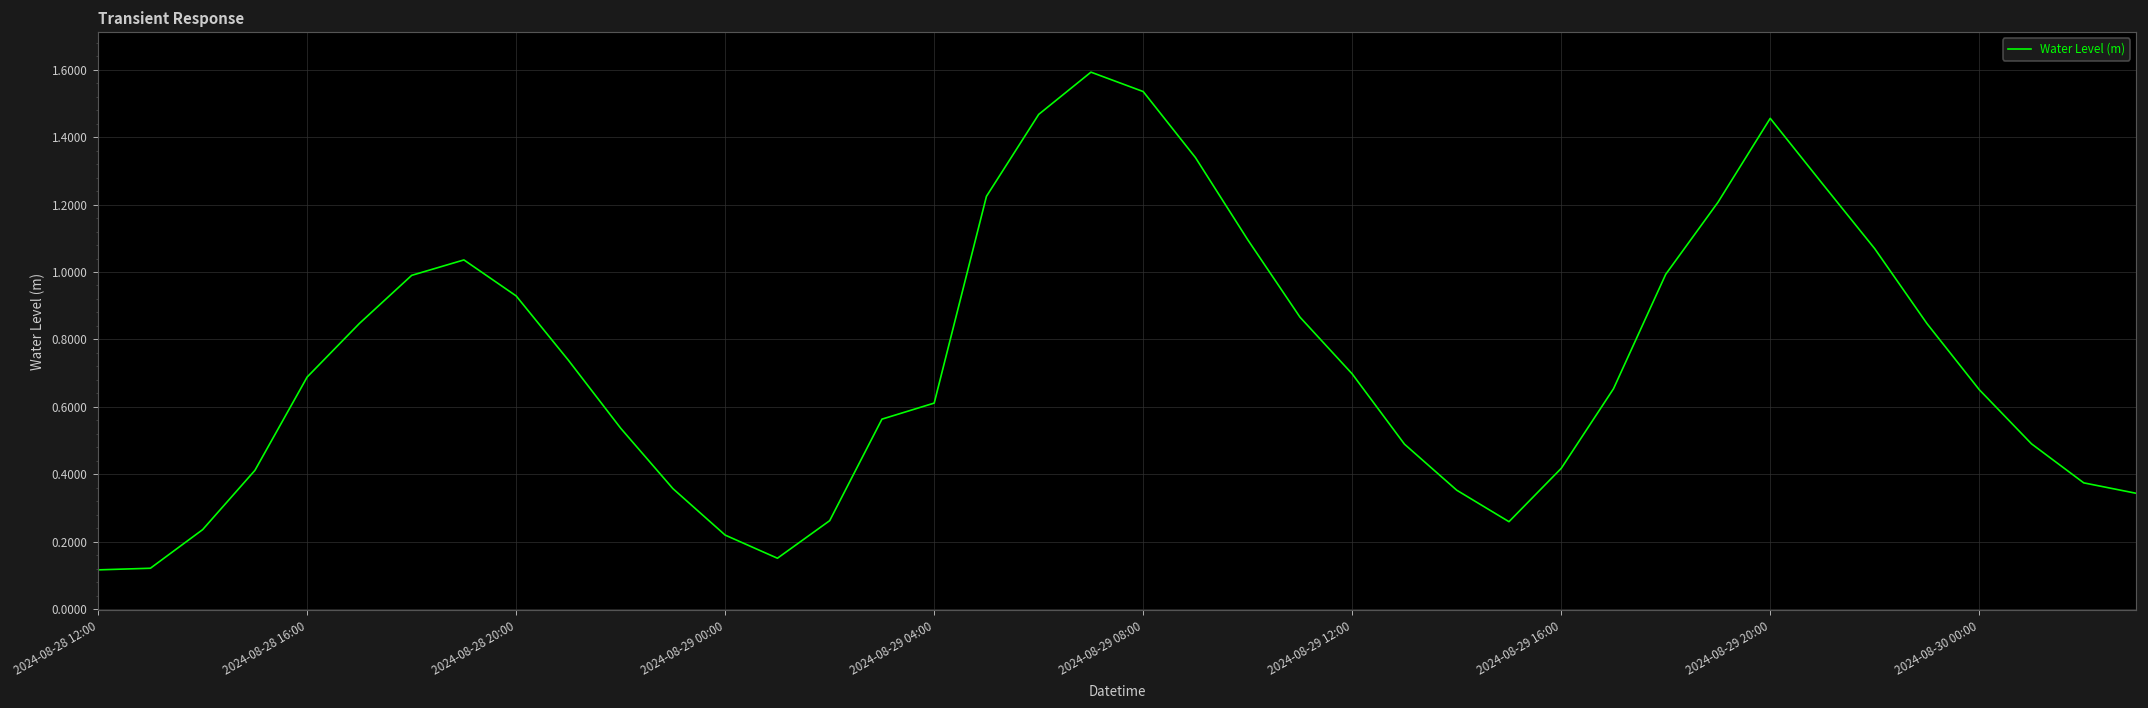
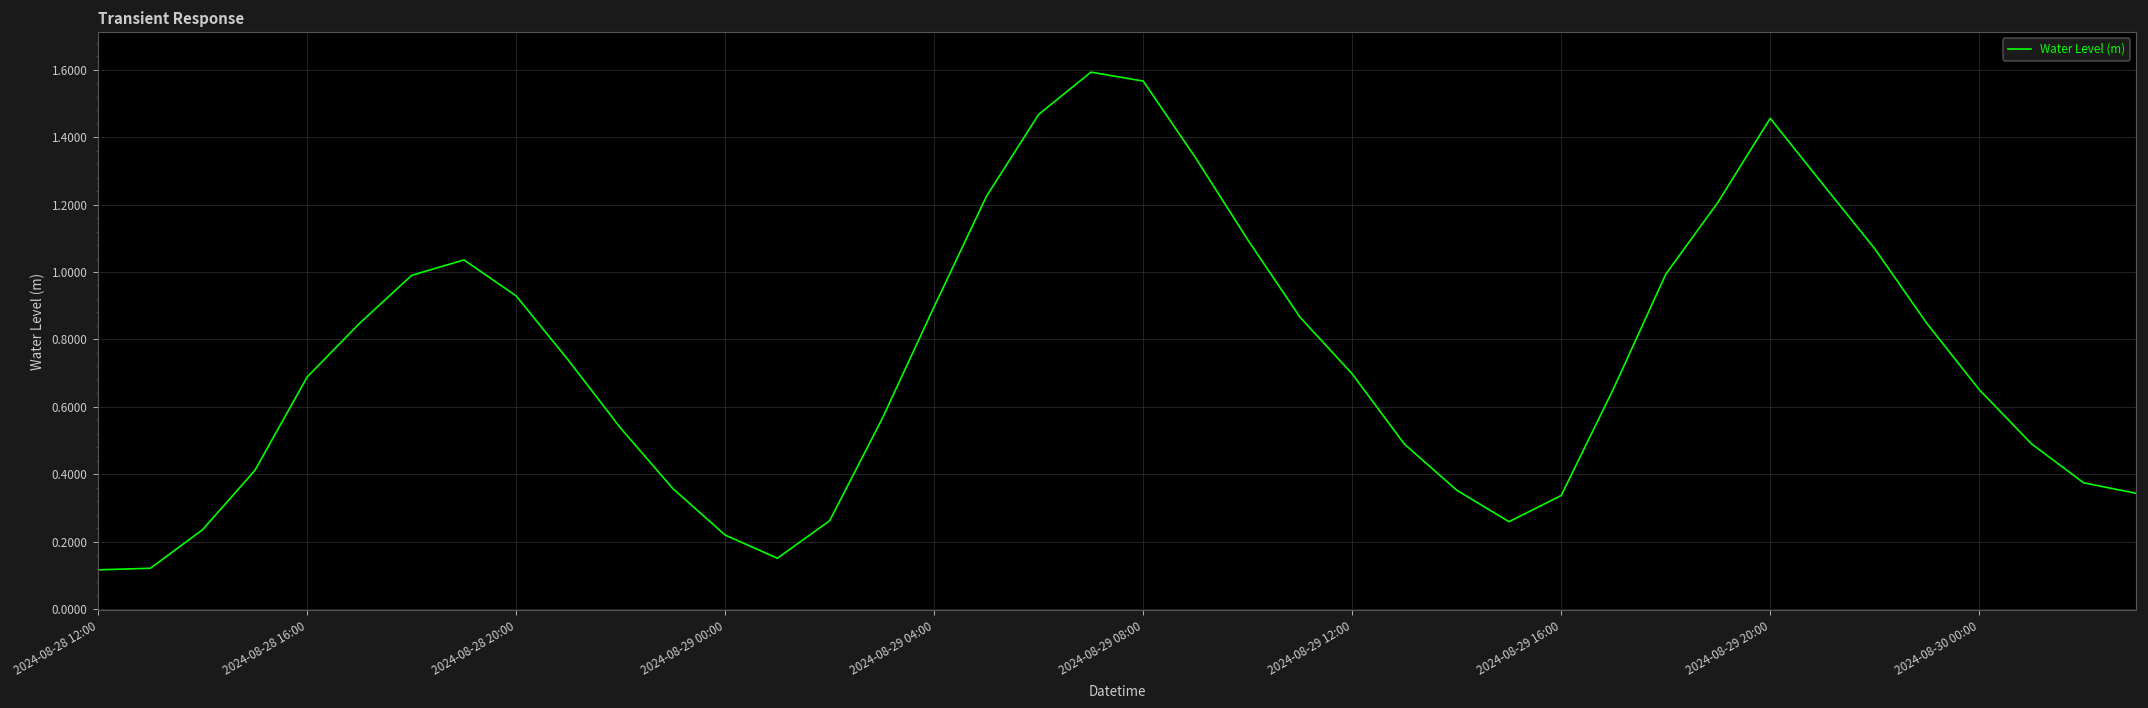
  {
    "2024-08-28 12:00": 0.12,
    "2024-08-28 16:00": 0.69,
    "2024-08-28 20:00": 0.93,
    "2024-08-29 00:00": 0.22,
-   "2024-08-29 04:00": 0.61,
-   "2024-08-29 08:00": 1.54,
+   "2024-08-29 04:00": 0.90,
+   "2024-08-29 08:00": 1.57,
    "2024-08-29 12:00": 0.70,
-   "2024-08-29 16:00": 0.42,
+   "2024-08-29 16:00": 0.34,
    "2024-08-29 20:00": 1.46,
    "2024-08-30 00:00": 0.65
  }
